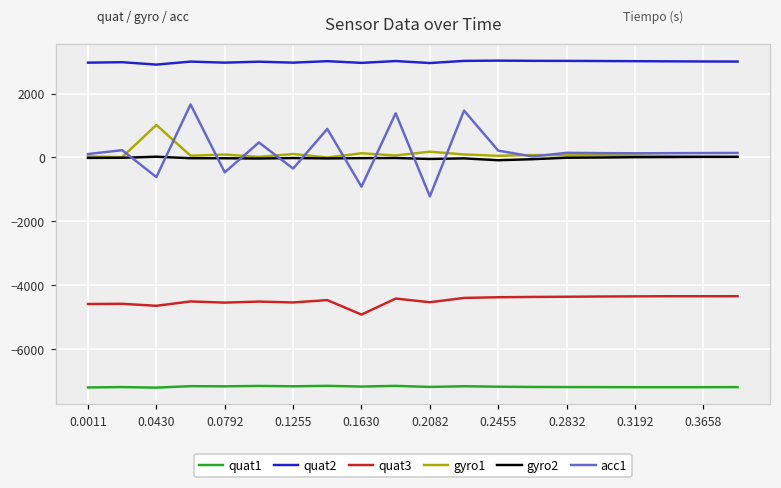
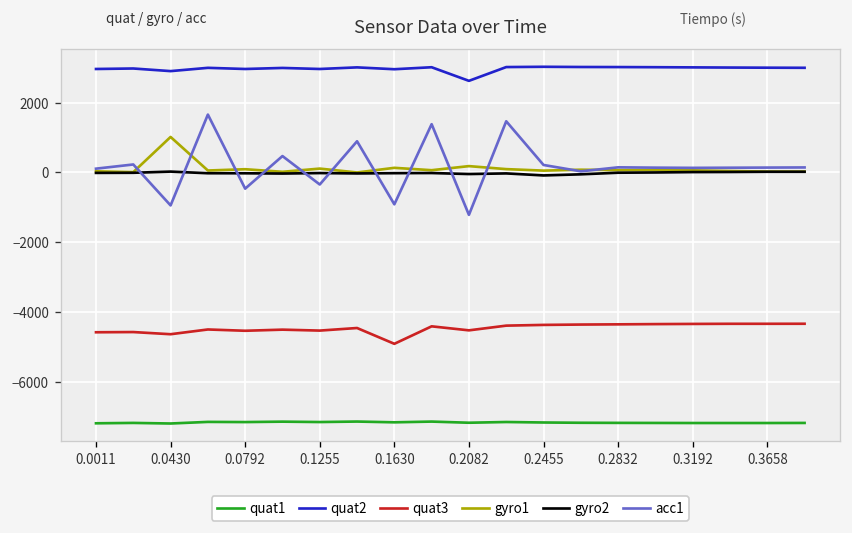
  {
    "quat1": {
      "0.0011": -7200,
      "0.0430": -7200,
      "0.0792": -7200,
      "0.1255": -7200,
      "0.1630": -7200,
      "0.2082": -7200,
      "0.2455": -7200,
      "0.2832": -7200,
      "0.3192": -7200,
      "0.3658": -7200
    },
    "quat2": {
      "0.0011": 3000,
      "0.0430": 2900,
      "0.0792": 3000,
      "0.1255": 3000,
      "0.1630": 3000,
-     "0.2082": 3000,
+     "0.2082": 2600,
      "0.2455": 3000,
      "0.2832": 3000,
      "0.3192": 3000,
      "0.3658": 3000
    },
    "quat3": {
      "0.0011": -4600,
      "0.0430": -4600,
      "0.0792": -4500,
      "0.1255": -4500,
      "0.1630": -4900,
      "0.2082": -4500,
      "0.2455": -4400,
      "0.2832": -4400,
      "0.3192": -4300,
      "0.3658": -4300
    },
    "gyro1": {
      "0.0430": 1000,
      "0.0792": 100,
      "0.1255": 100,
      "0.1630": 100,
      "0.2082": 200,
      "0.2455": 100
    },
    "gyro2": {
      "0.0430": 0,
      "0.0792": 0,
      "0.1255": 0,
      "0.1630": 0,
      "0.2082": 0,
      "0.2455": -100
    },
    "acc1": {
-     "0.0430": -600,
+     "0.0430": -900,
      "0.0792": -500,
      "0.1255": -300,
      "0.1630": -900,
      "0.2082": -1200,
      "0.2455": 200,
      "0.3658": 100
    }
  }
